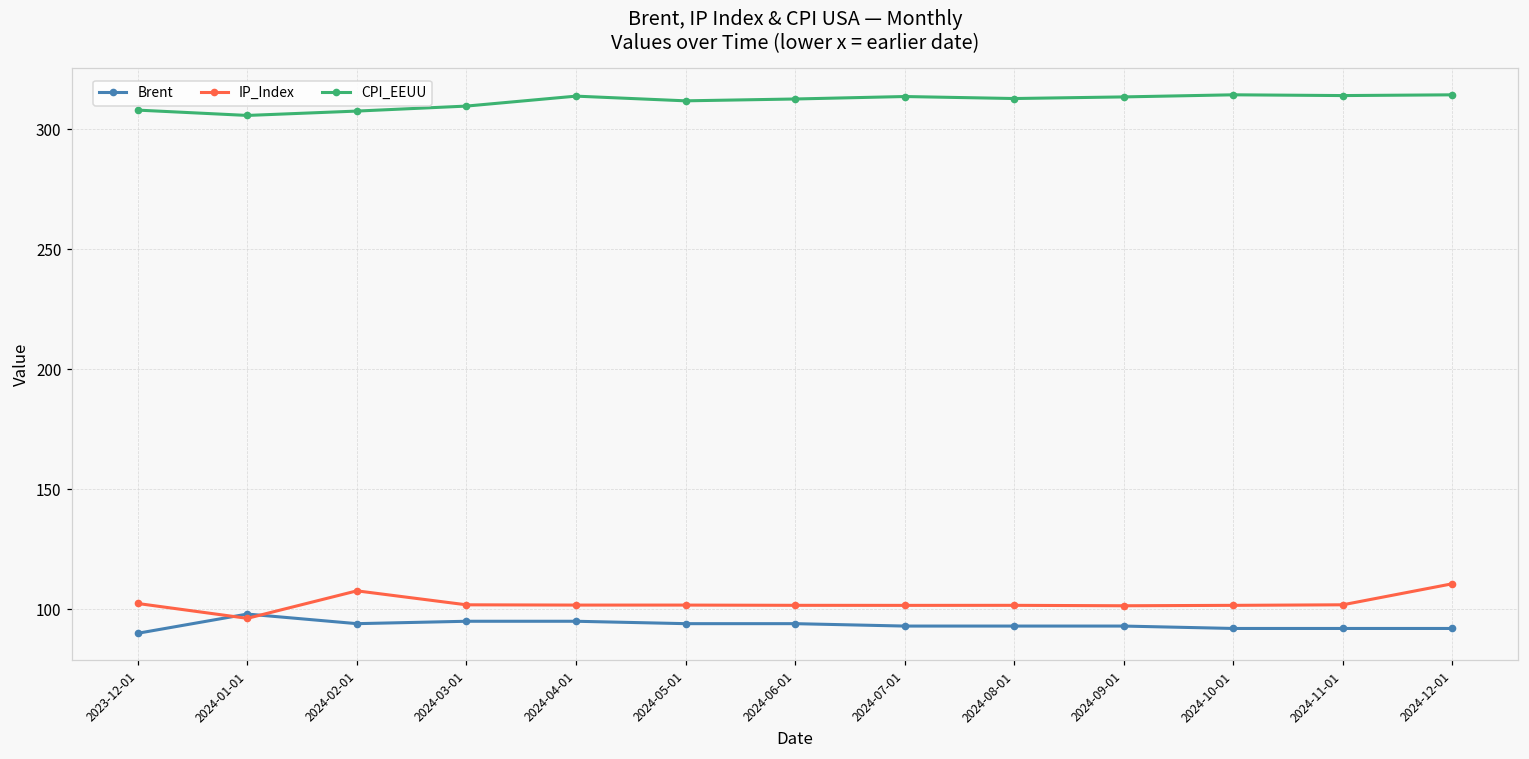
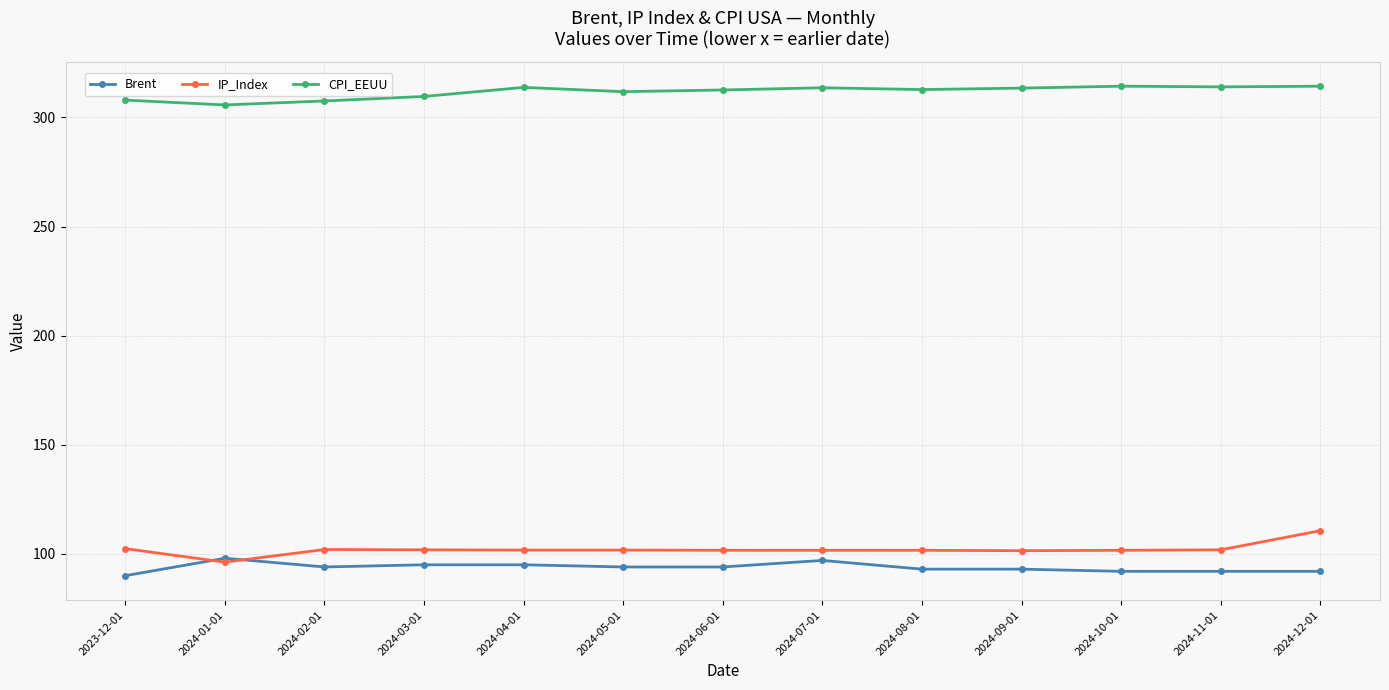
  {
    "Brent": {
      "2023-12-01": 90,
      "2024-01-01": 98,
      "2024-02-01": 94,
      "2024-03-01": 95,
      "2024-04-01": 95,
      "2024-05-01": 94,
      "2024-06-01": 94,
-     "2024-07-01": 93,
+     "2024-07-01": 97,
      "2024-08-01": 93,
      "2024-09-01": 93,
      "2024-10-01": 92,
      "2024-11-01": 92,
      "2024-12-01": 92
    },
    "IP_Index": {
      "2023-12-01": 102,
      "2024-01-01": 96,
-     "2024-02-01": 108,
+     "2024-02-01": 102,
      "2024-03-01": 102,
      "2024-04-01": 102,
      "2024-05-01": 102,
      "2024-06-01": 102,
      "2024-07-01": 102,
      "2024-08-01": 102,
      "2024-09-01": 101,
      "2024-10-01": 102,
      "2024-11-01": 102,
      "2024-12-01": 111
    },
    "CPI_EEUU": {
      "2023-12-01": 308,
      "2024-01-01": 306,
      "2024-02-01": 308,
      "2024-03-01": 310,
      "2024-04-01": 314,
      "2024-05-01": 312,
      "2024-06-01": 313,
      "2024-07-01": 314,
      "2024-08-01": 313,
      "2024-09-01": 313,
      "2024-10-01": 314,
      "2024-11-01": 314,
      "2024-12-01": 314
    }
  }
